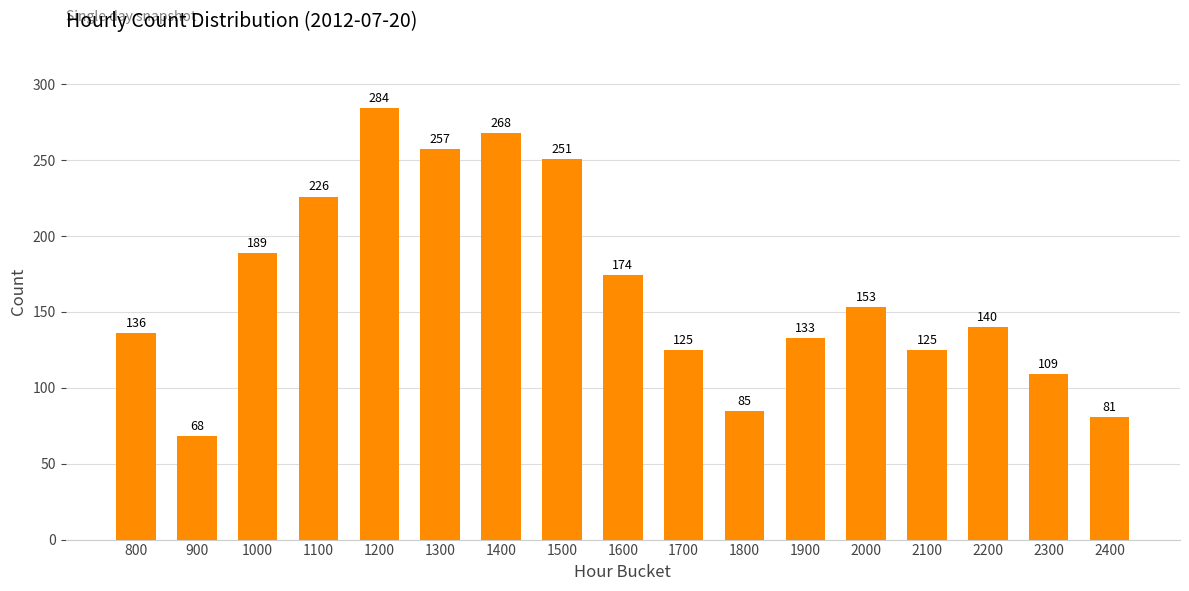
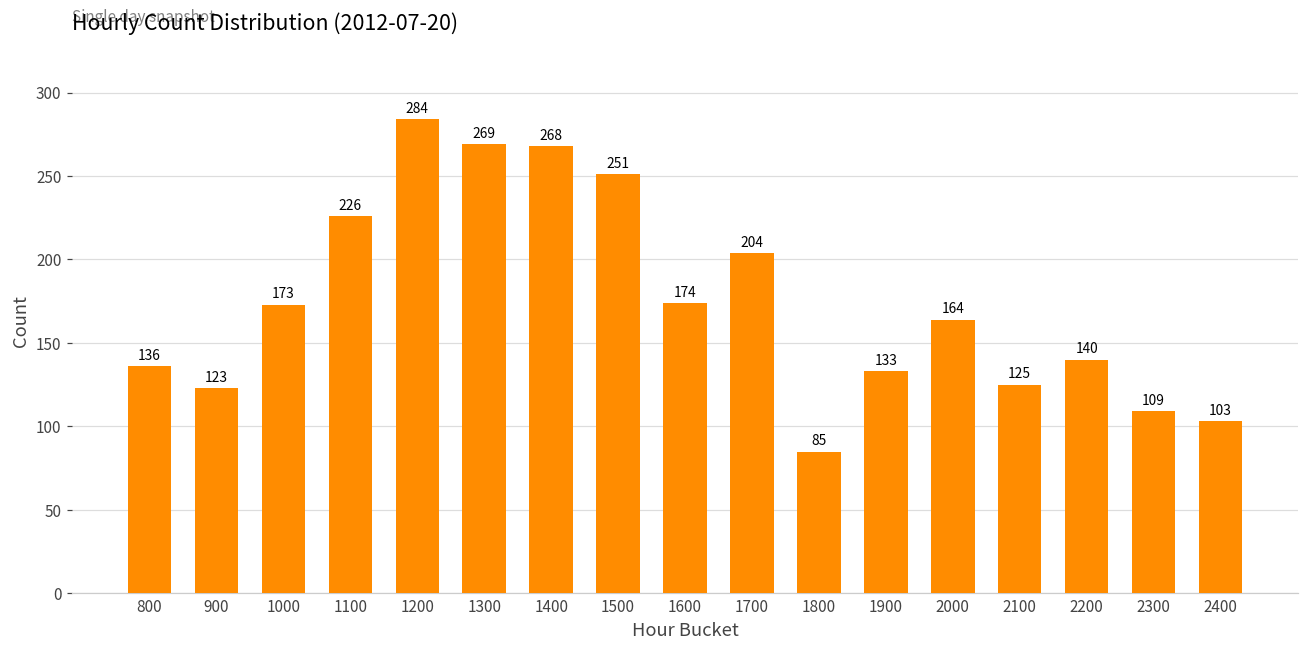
  {
    "800": 136,
-   "900": 68,
-   "1000": 189,
+   "900": 123,
+   "1000": 173,
    "1100": 226,
    "1200": 284,
-   "1300": 257,
+   "1300": 269,
    "1400": 268,
    "1500": 251,
    "1600": 174,
-   "1700": 125,
+   "1700": 204,
    "1800": 85,
    "1900": 133,
-   "2000": 153,
+   "2000": 164,
    "2100": 125,
    "2200": 140,
    "2300": 109,
-   "2400": 81
+   "2400": 103
  }
